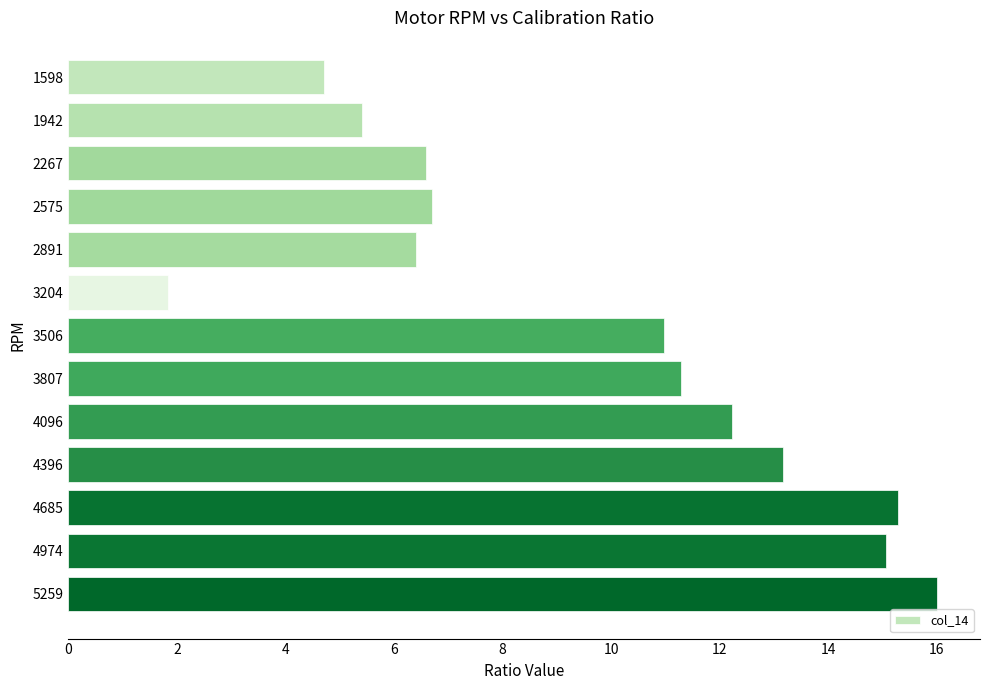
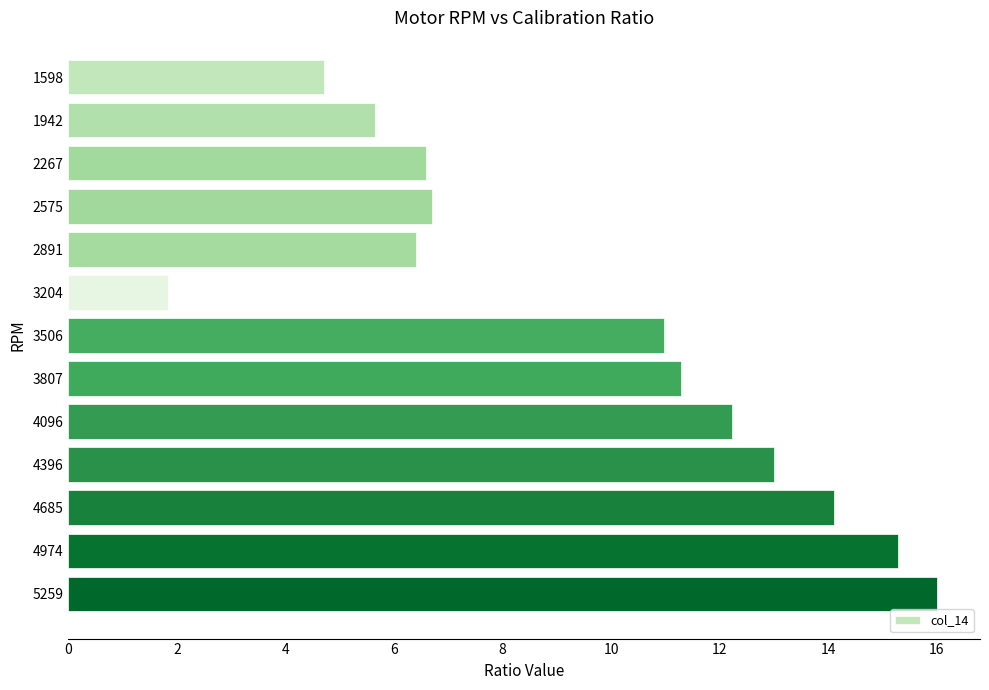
  {
    "1598": 4.7,
-   "1942": 5.4,
+   "1942": 5.6,
    "2267": 6.6,
    "2575": 6.7,
    "2891": 6.4,
    "3204": 1.8,
    "3506": 11.0,
    "3807": 11.3,
    "4096": 12.2,
-   "4396": 13.2,
-   "4685": 15.3,
-   "4974": 15.1,
+   "4396": 13.0,
+   "4685": 14.1,
+   "4974": 15.3,
    "5259": 16.0
  }
